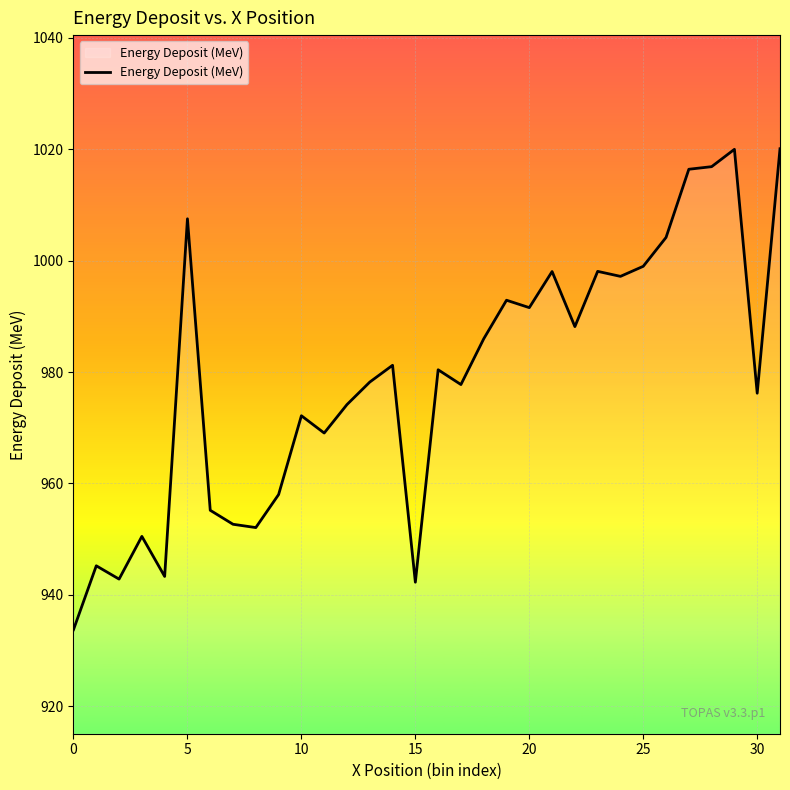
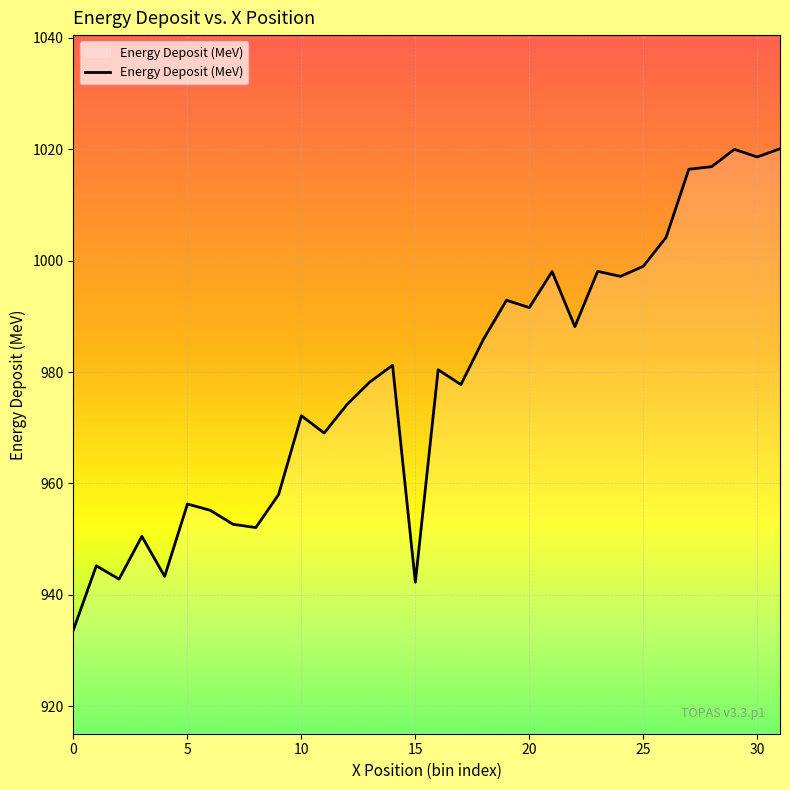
  {
    "0": 934,
-   "5": 1008,
+   "5": 956,
    "10": 972,
    "15": 942,
    "20": 992,
    "25": 999,
-   "30": 976
+   "30": 1019
  }
